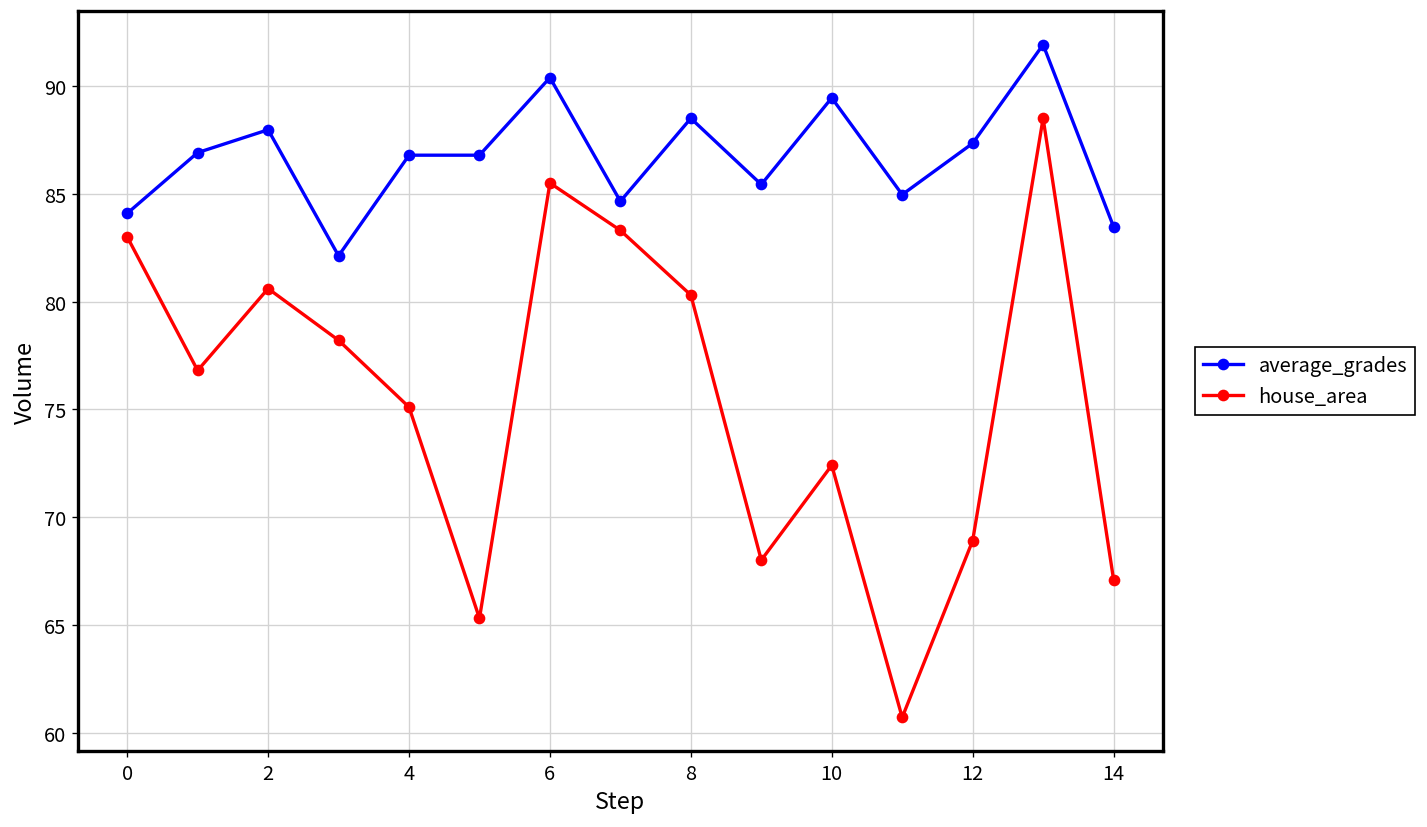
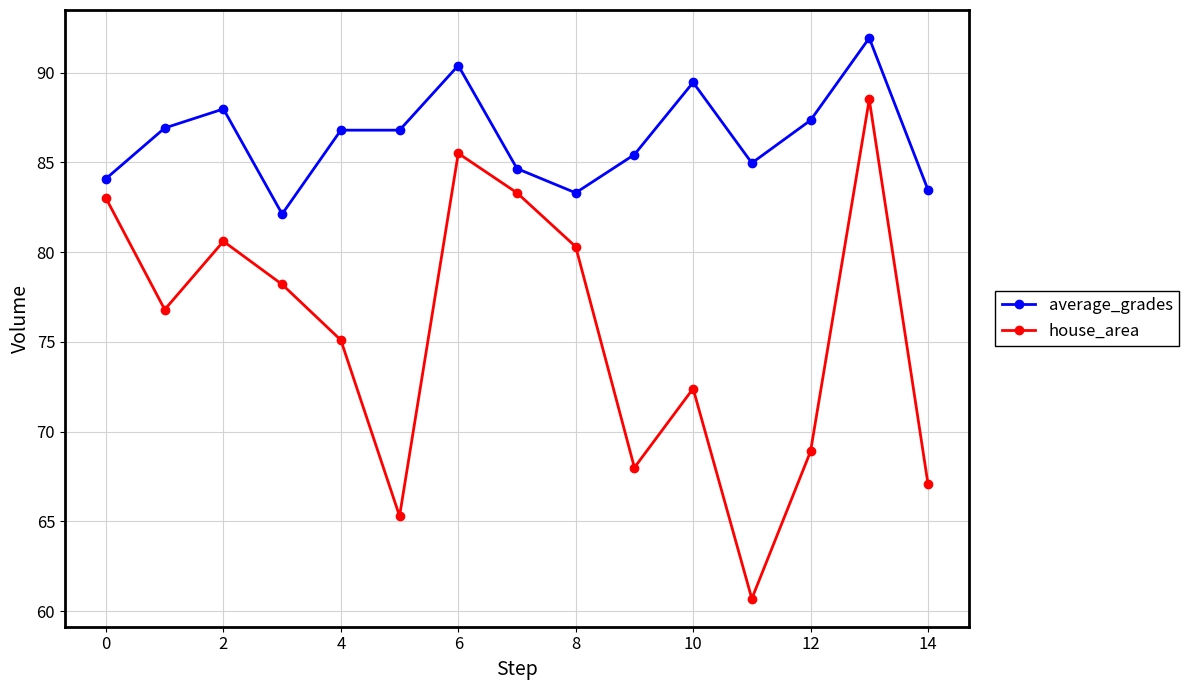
  {
    "average_grades": {
      "0": 84.1,
      "2": 88.0,
      "4": 86.8,
      "6": 90.4,
-     "8": 88.5,
+     "8": 83.3,
      "10": 89.5,
      "12": 87.3,
      "14": 83.5
    },
    "house_area": {
      "0": 83.0,
      "2": 80.6,
      "4": 75.1,
      "6": 85.5,
      "8": 80.3,
      "10": 72.4,
      "12": 68.9,
      "14": 67.1
    }
  }
